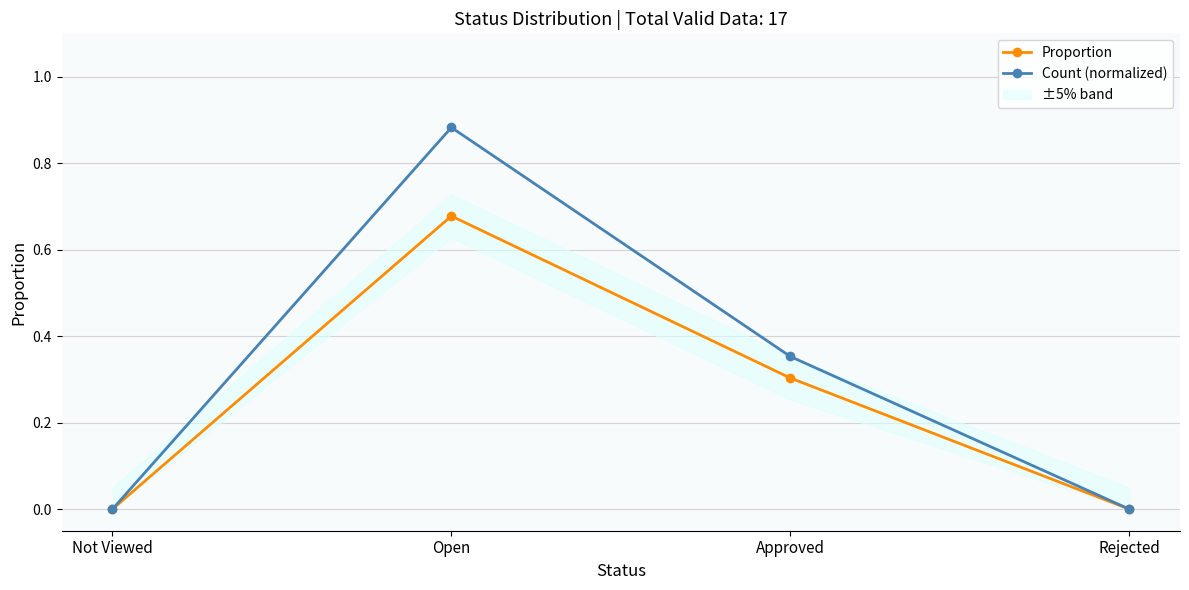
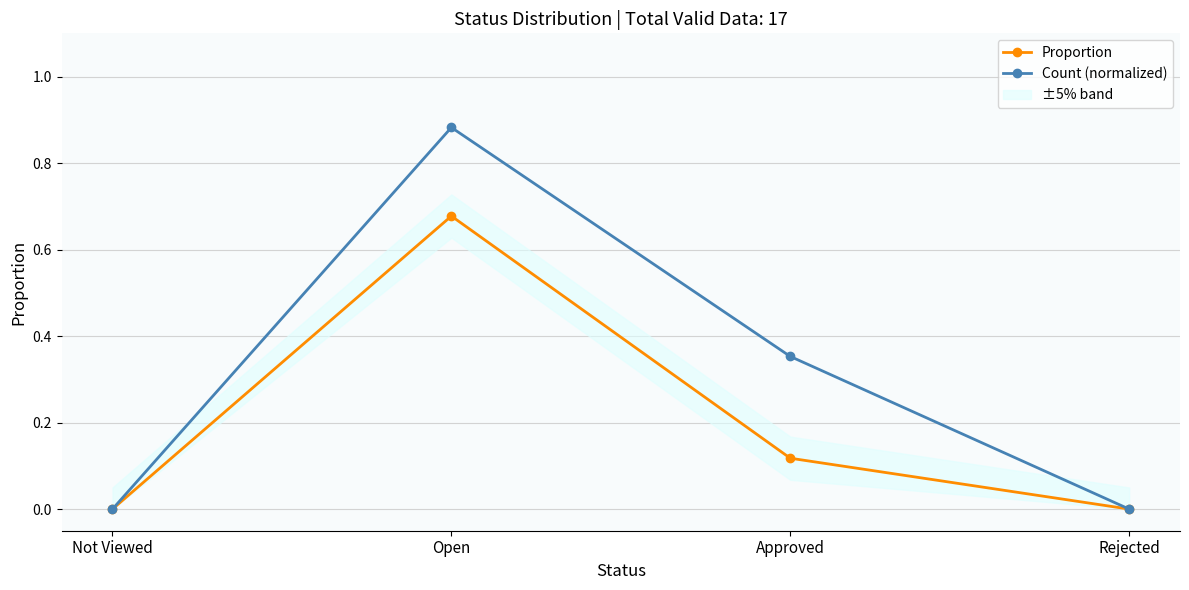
  {
    "±5% band": {
      "Not Viewed": 0.05,
      "Rejected": 0.05
    },
    "Proportion": {
      "Open": 0.68,
-     "Approved": 0.30
+     "Approved": 0.12
    },
    "Count (normalized)": {
      "Open": 0.88
    }
  }
